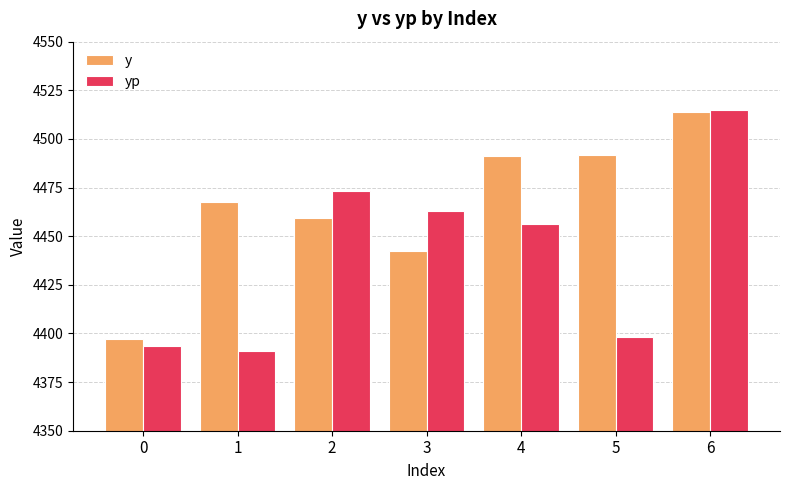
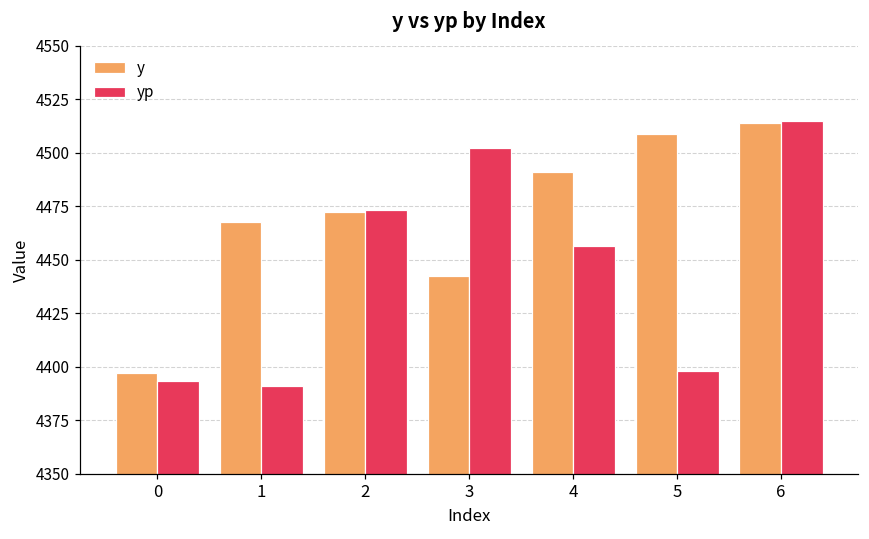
  {
    "y": {
      "0": 4397,
      "1": 4468,
-     "2": 4460,
+     "2": 4472,
      "3": 4443,
      "4": 4491,
-     "5": 4492,
+     "5": 4509,
      "6": 4514
    },
    "yp": {
      "0": 4394,
      "1": 4391,
      "2": 4473,
-     "3": 4463,
+     "3": 4502,
      "4": 4456,
      "5": 4398,
      "6": 4515
    }
  }
